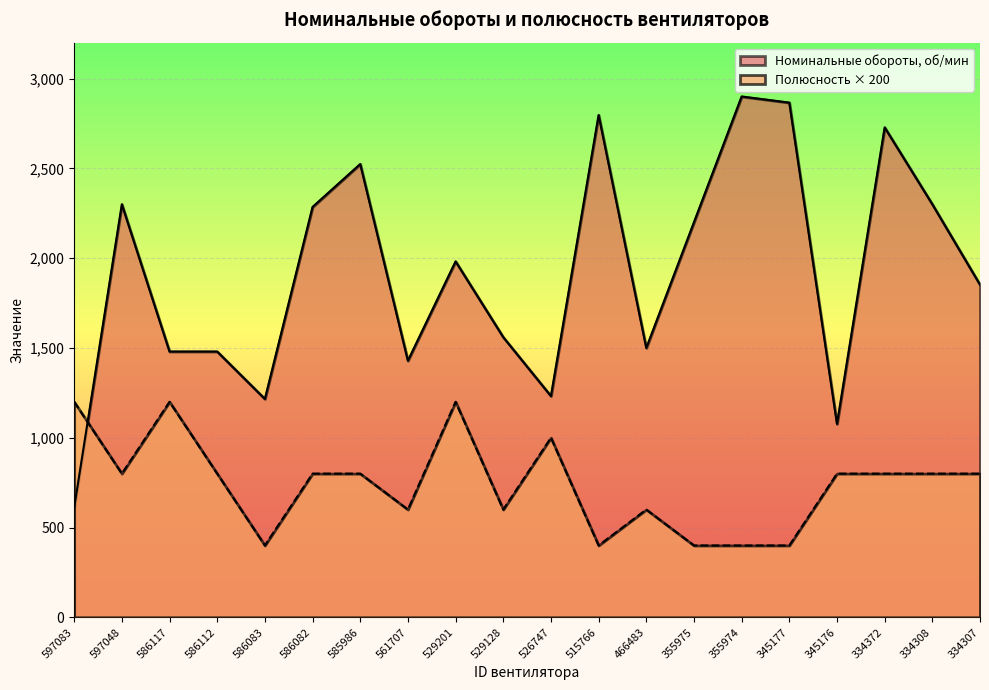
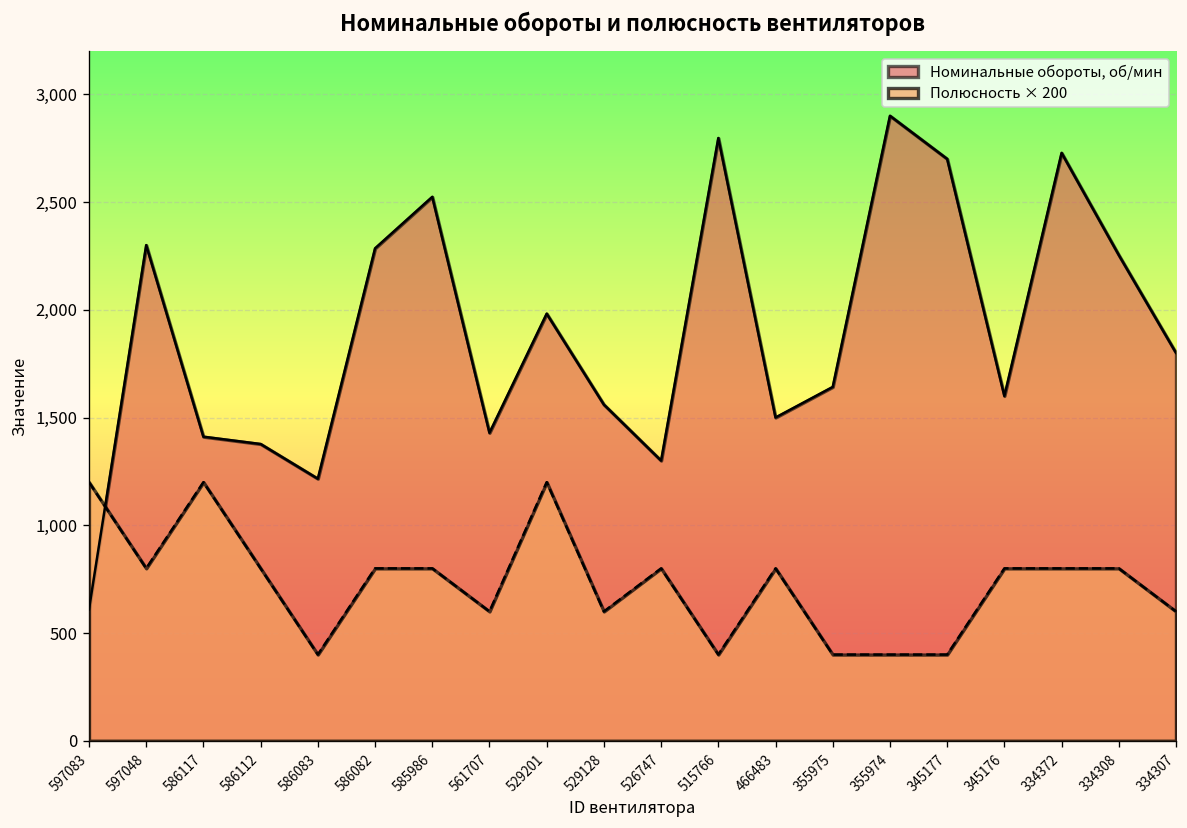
  {
    "Номинальные обороты, об/мин": {
      "597083": "610",
      "597048": "2,300",
-     "586117": "1,480",
-     "586112": "1,480",
+     "586117": "1,410",
+     "586112": "1,380",
      "586083": "1,220",
      "586082": "2,290",
      "585986": "2,520",
      "561707": "1,430",
      "529201": "1,980",
      "529128": "1,560",
-     "526747": "1,230",
+     "526747": "1,300",
      "515766": "2,800",
      "466483": "1,500",
-     "355975": "2,200",
+     "355975": "1,640",
      "355974": "2,900",
-     "345177": "2,870",
-     "345176": "1,080",
+     "345177": "2,700",
+     "345176": "1,600",
      "334372": "2,730",
-     "334308": "2,300",
-     "334307": "1,850"
+     "334308": "2,250",
+     "334307": "1,800"
    },
    "Полюсность × 200": {
      "597083": "1,200",
      "597048": "800",
      "586117": "1,200",
      "586112": "800",
      "586083": "400",
      "586082": "800",
      "585986": "800",
      "561707": "600",
      "529201": "1,200",
      "529128": "600",
-     "526747": "1,000",
+     "526747": "800",
      "515766": "400",
-     "466483": "600",
+     "466483": "800",
      "355975": "400",
      "355974": "400",
      "345177": "400",
      "345176": "800",
      "334372": "800",
      "334308": "800",
-     "334307": "800"
+     "334307": "600"
    }
  }
